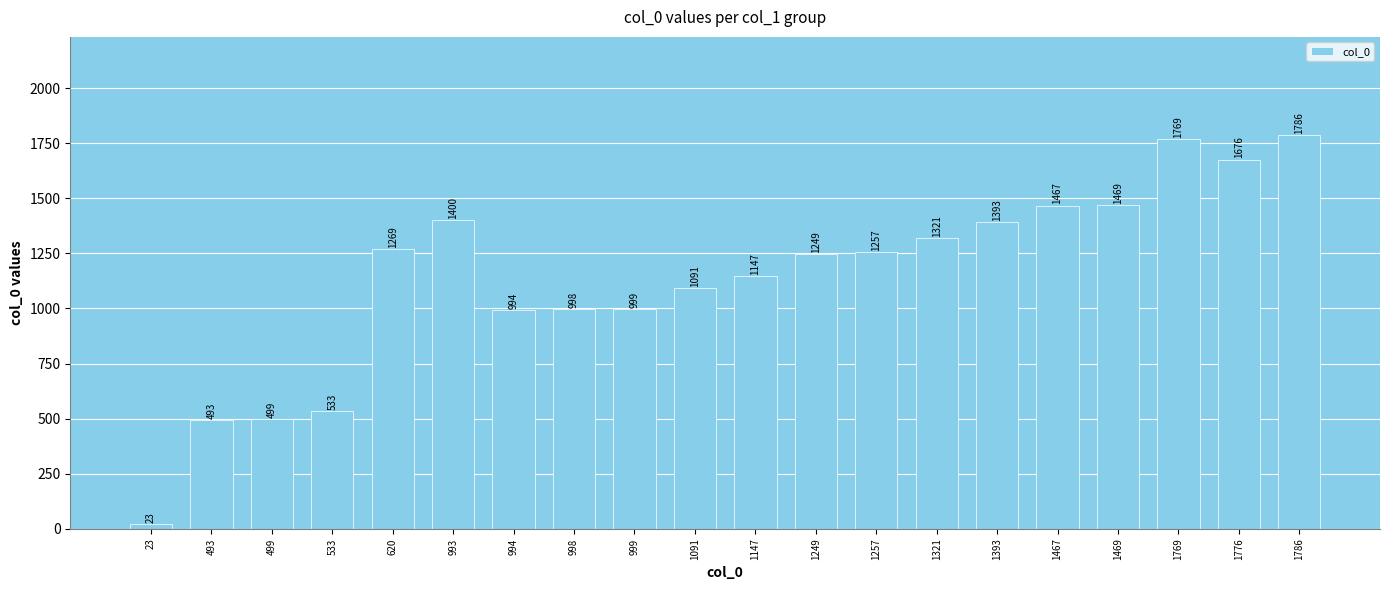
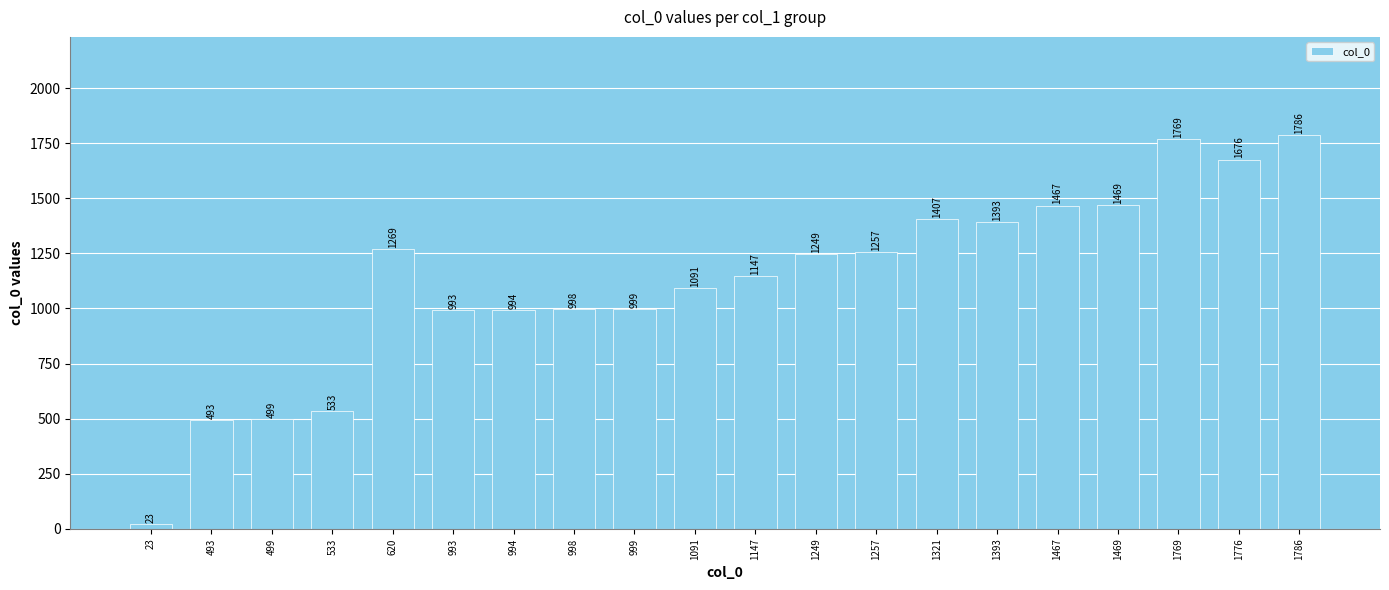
  {
    "23": 23,
    "493": 493,
    "499": 499,
    "533": 533,
    "620": 1269,
-   "993": 1400,
+   "993": 993,
    "994": 994,
    "998": 998,
    "999": 999,
    "1091": 1091,
    "1147": 1147,
    "1249": 1249,
    "1257": 1257,
-   "1321": 1321,
+   "1321": 1407,
    "1393": 1393,
    "1467": 1467,
    "1469": 1469,
    "1769": 1769,
    "1776": 1676,
    "1786": 1786
  }
